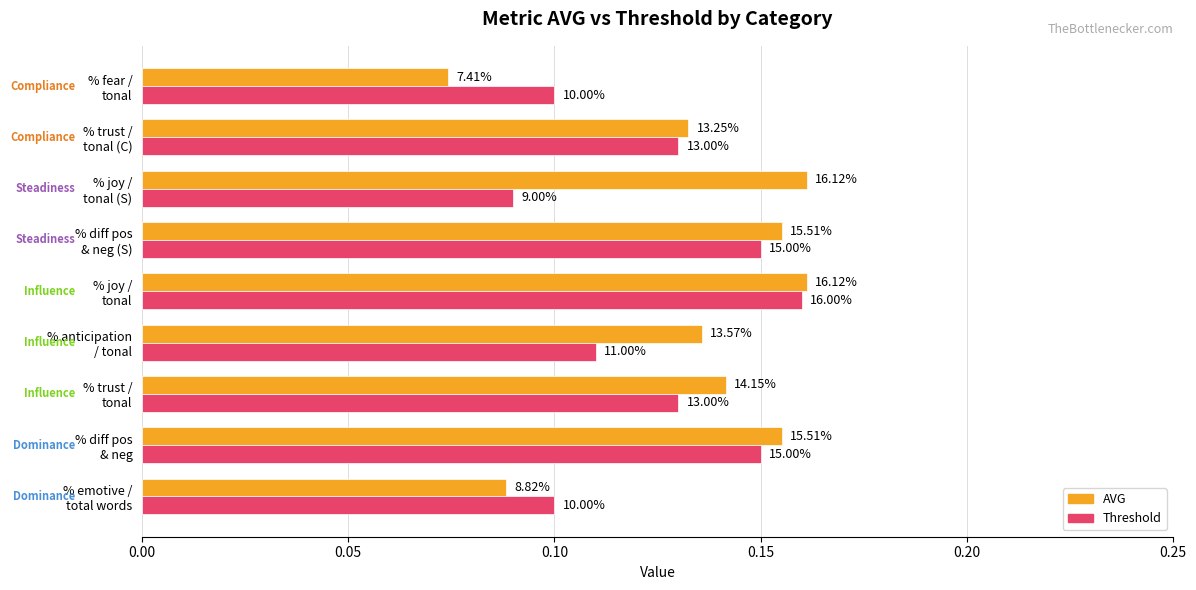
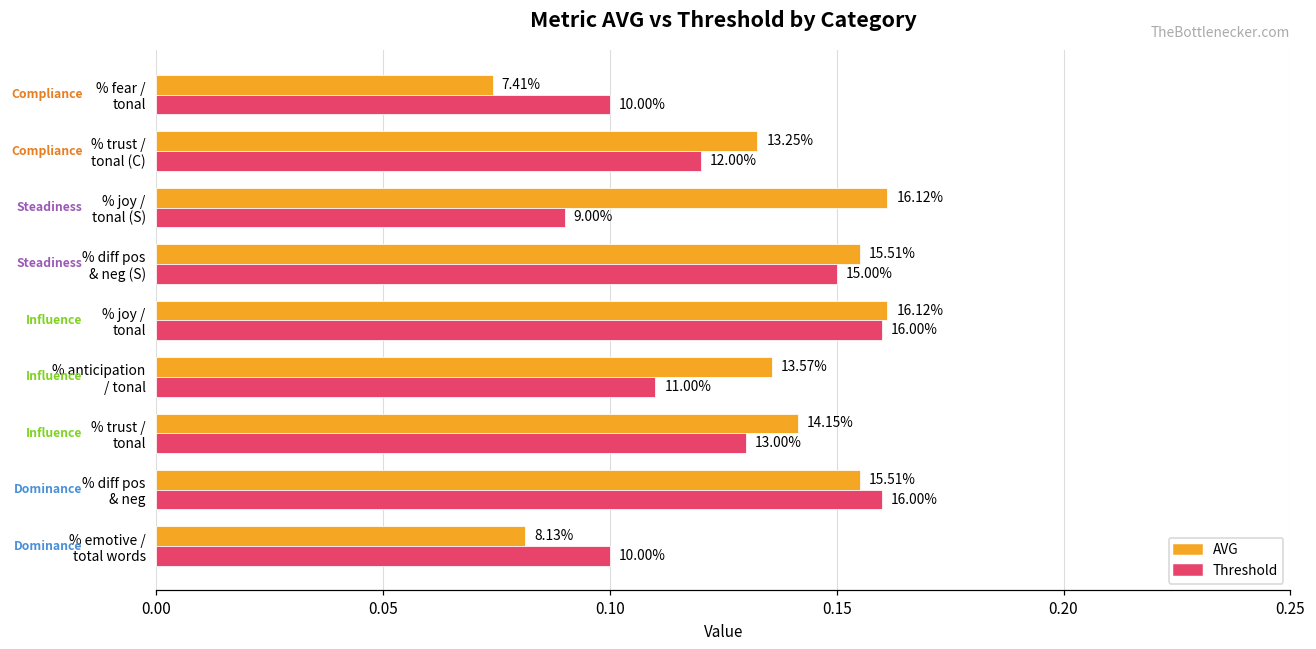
  {
    "AVG": {
      "% fear / tonal": "7.41%",
      "% trust / tonal (C)": "13.25%",
      "% joy / tonal (S)": "16.12%",
      "% diff pos & neg (S)": "15.51%",
      "% joy / tonal": "16.12%",
      "% anticipation / tonal": "13.57%",
      "% trust / tonal": "14.15%",
      "% diff pos & neg": "15.51%",
-     "% emotive / total words": "8.82%"
+     "% emotive / total words": "8.13%"
    },
    "Threshold": {
      "% fear / tonal": "10.00%",
-     "% trust / tonal (C)": "13.00%",
+     "% trust / tonal (C)": "12.00%",
      "% joy / tonal (S)": "9.00%",
      "% diff pos & neg (S)": "15.00%",
      "% joy / tonal": "16.00%",
      "% anticipation / tonal": "11.00%",
      "% trust / tonal": "13.00%",
-     "% diff pos & neg": "15.00%",
+     "% diff pos & neg": "16.00%",
      "% emotive / total words": "10.00%"
    }
  }
